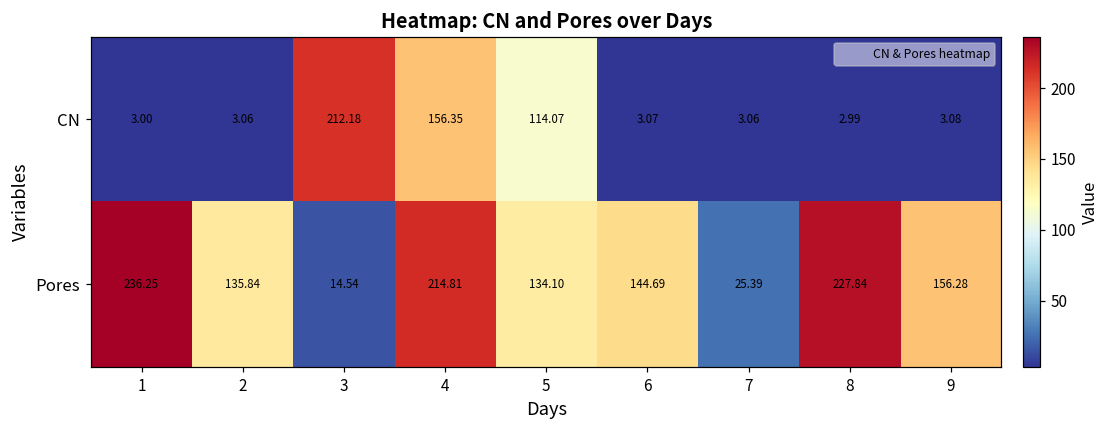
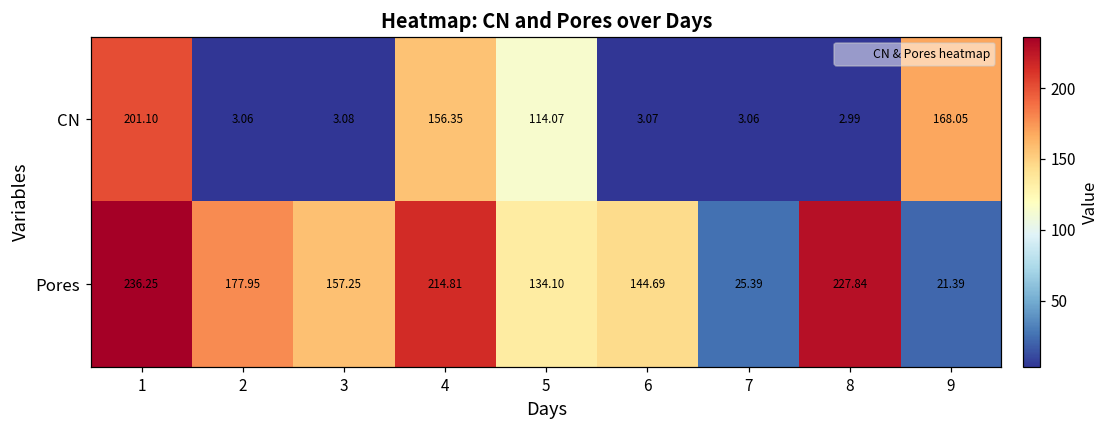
  {
    "CN": {
-     "1": 3.00,
+     "1": 201.10,
      "2": 3.06,
-     "3": 212.18,
+     "3": 3.08,
      "4": 156.35,
      "5": 114.07,
      "6": 3.07,
      "7": 3.06,
      "8": 2.99,
-     "9": 3.08
+     "9": 168.05
    },
    "Pores": {
      "1": 236.25,
-     "2": 135.84,
-     "3": 14.54,
+     "2": 177.95,
+     "3": 157.25,
      "4": 214.81,
      "5": 134.10,
      "6": 144.69,
      "7": 25.39,
      "8": 227.84,
-     "9": 156.28
+     "9": 21.39
    }
  }
